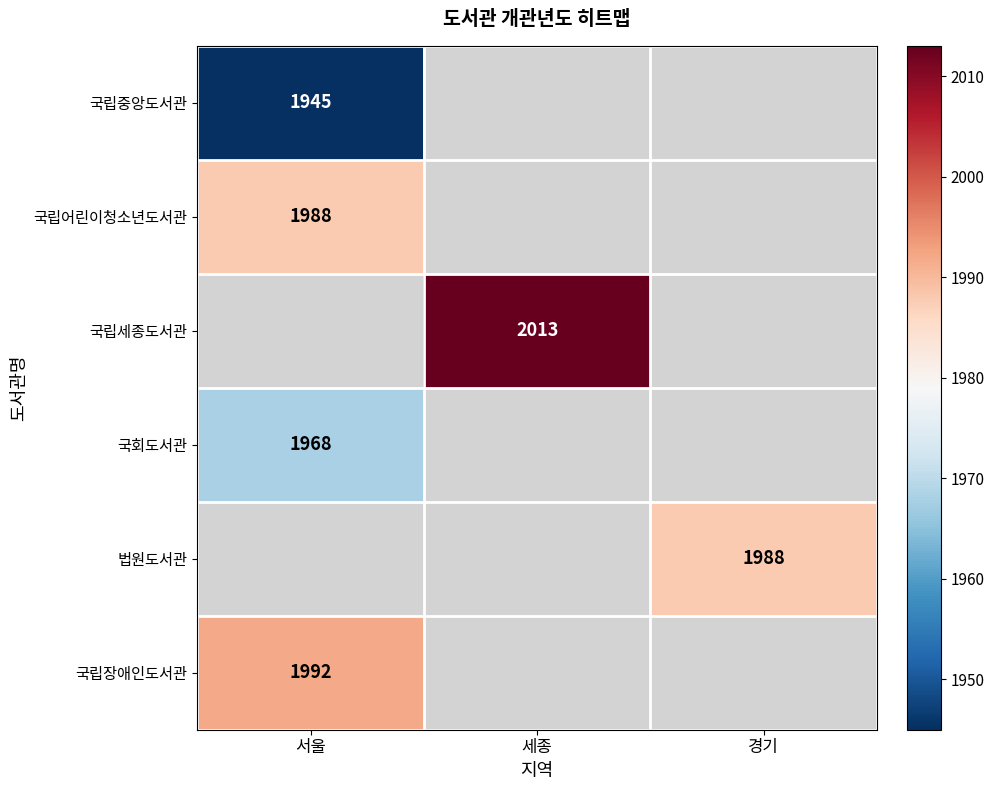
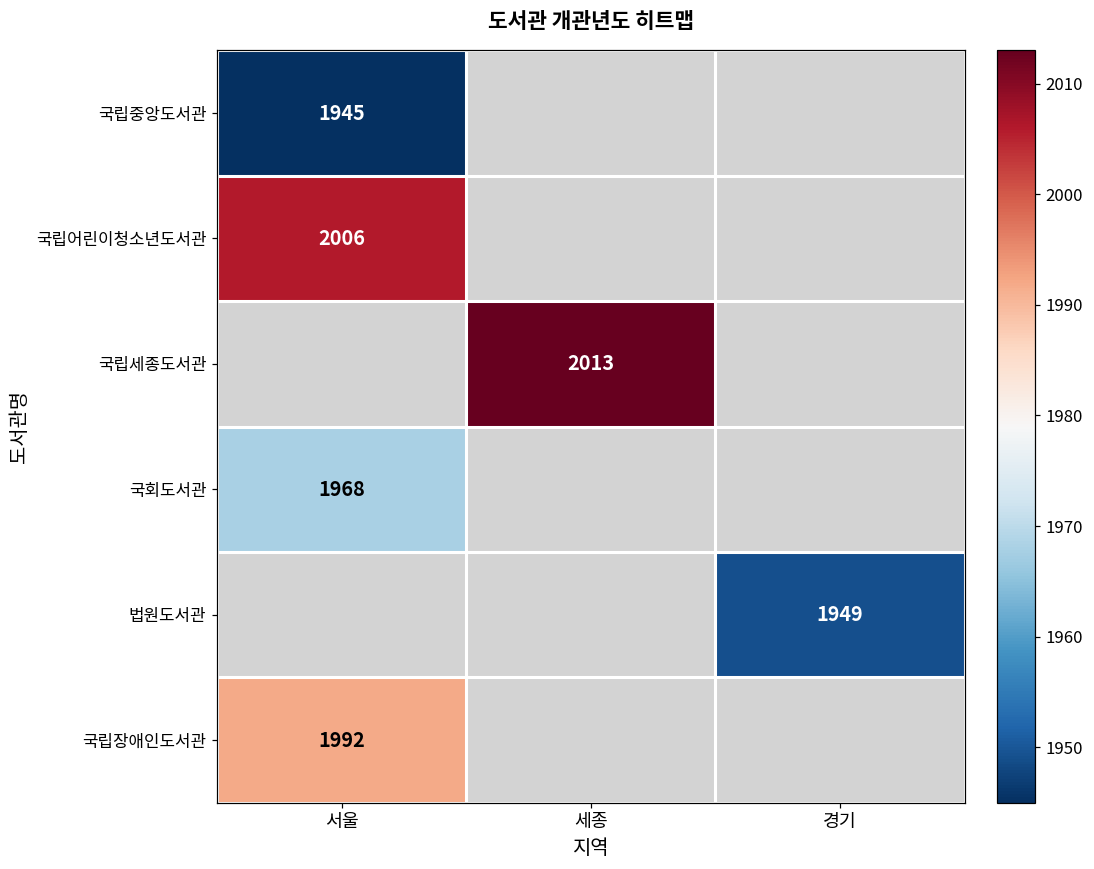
  {
    "국립중앙도서관": {
      "서울": 1945
    },
    "국립어린이청소년도서관": {
-     "서울": 1988
+     "서울": 2006
    },
    "국립세종도서관": {
      "세종": 2013
    },
    "국회도서관": {
      "서울": 1968
    },
    "법원도서관": {
-     "경기": 1988
+     "경기": 1949
    },
    "국립장애인도서관": {
      "서울": 1992
    }
  }
